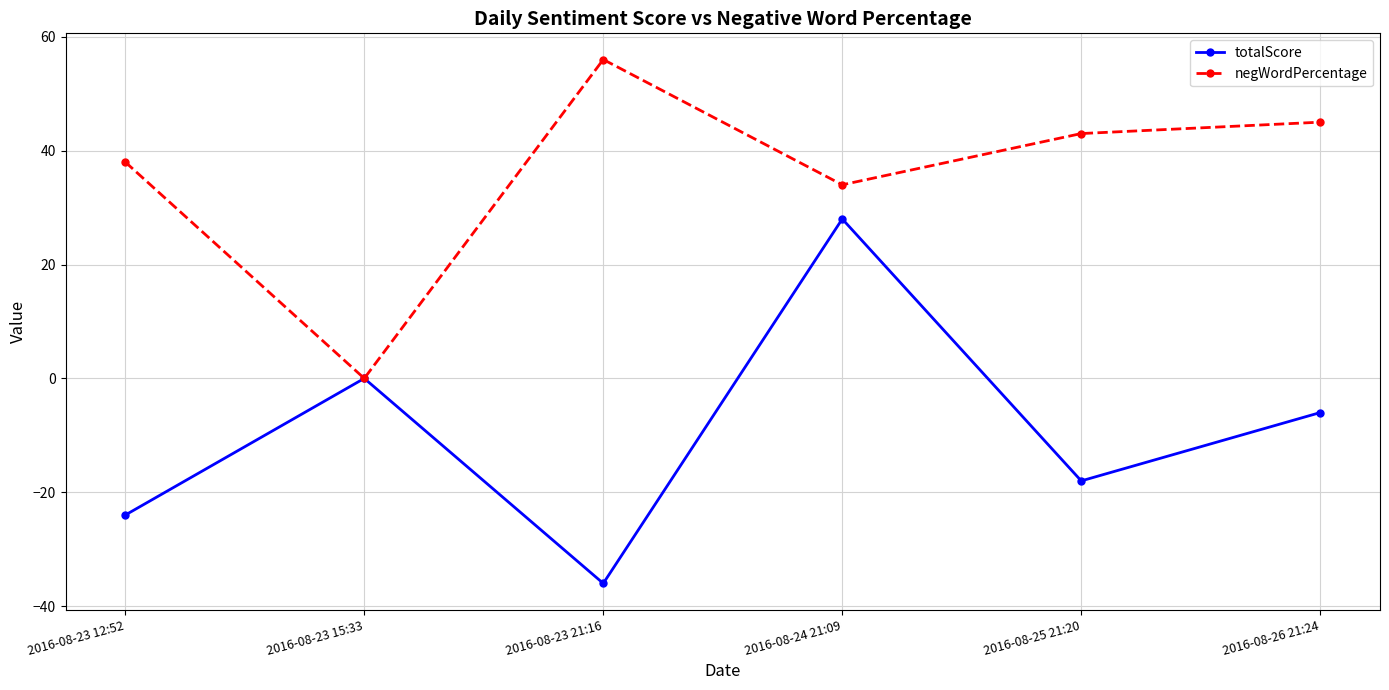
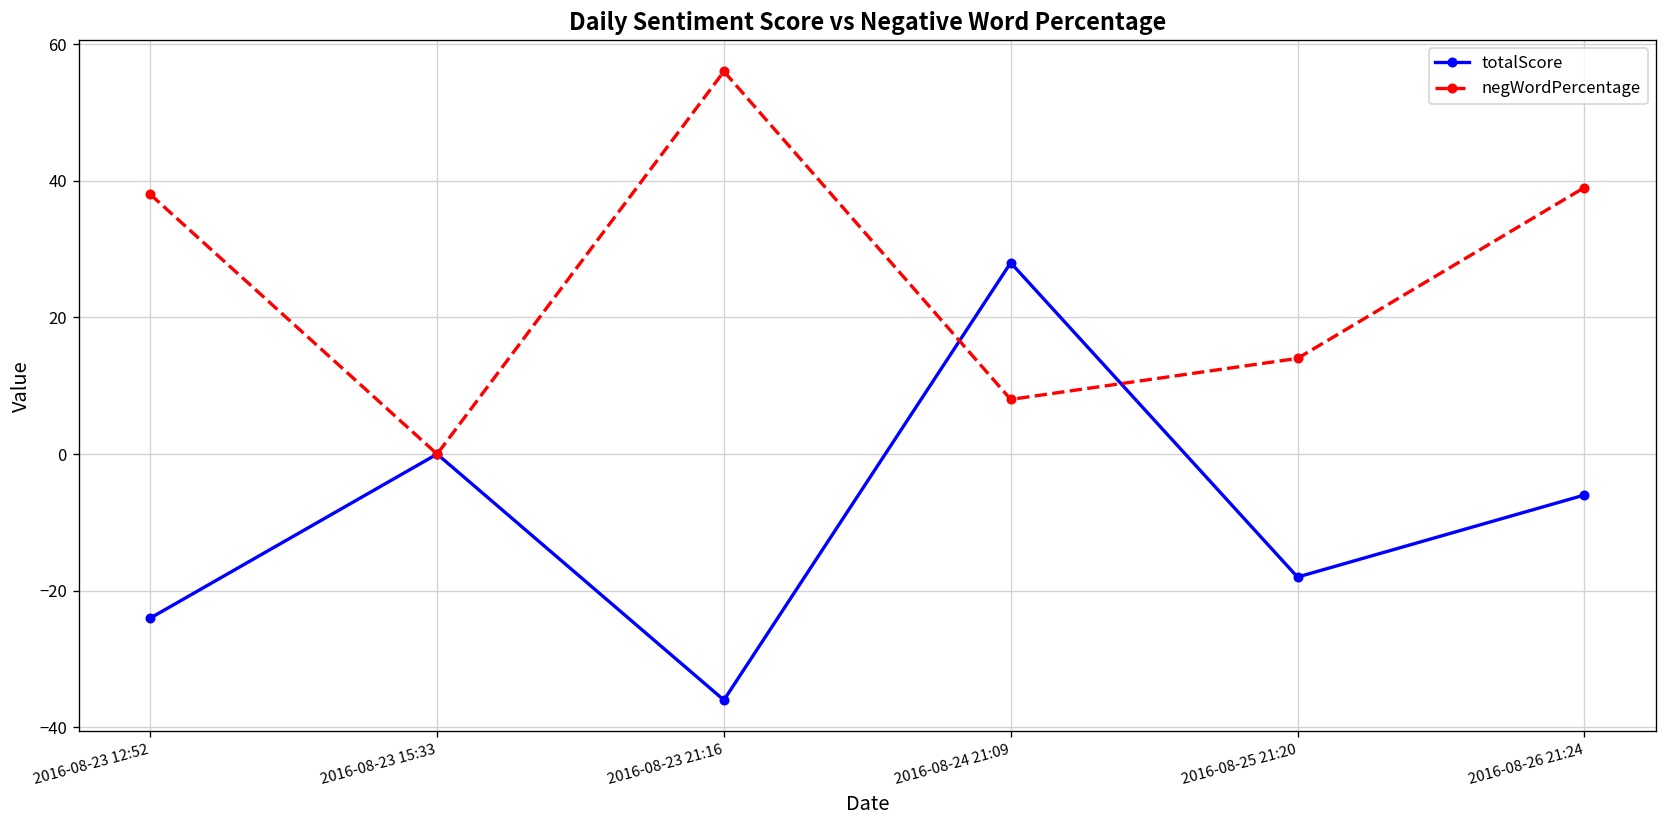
  {
    "totalScore": {
      "2016-08-23 12:52": -24,
      "2016-08-23 21:16": -36,
      "2016-08-24 21:09": 28,
      "2016-08-25 21:20": -18,
      "2016-08-26 21:24": -6
    },
    "negWordPercentage": {
      "2016-08-23 12:52": 38,
      "2016-08-23 21:16": 56,
-     "2016-08-24 21:09": 34,
-     "2016-08-25 21:20": 43,
-     "2016-08-26 21:24": 45
+     "2016-08-24 21:09": 8,
+     "2016-08-25 21:20": 14,
+     "2016-08-26 21:24": 39
    }
  }
